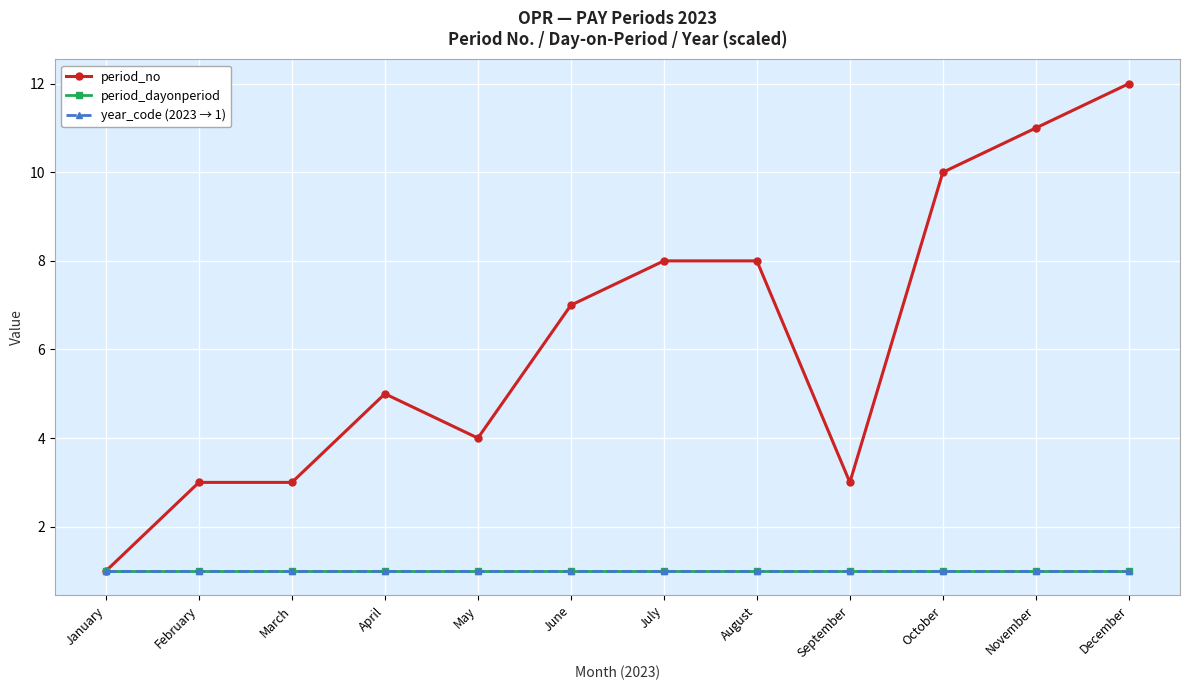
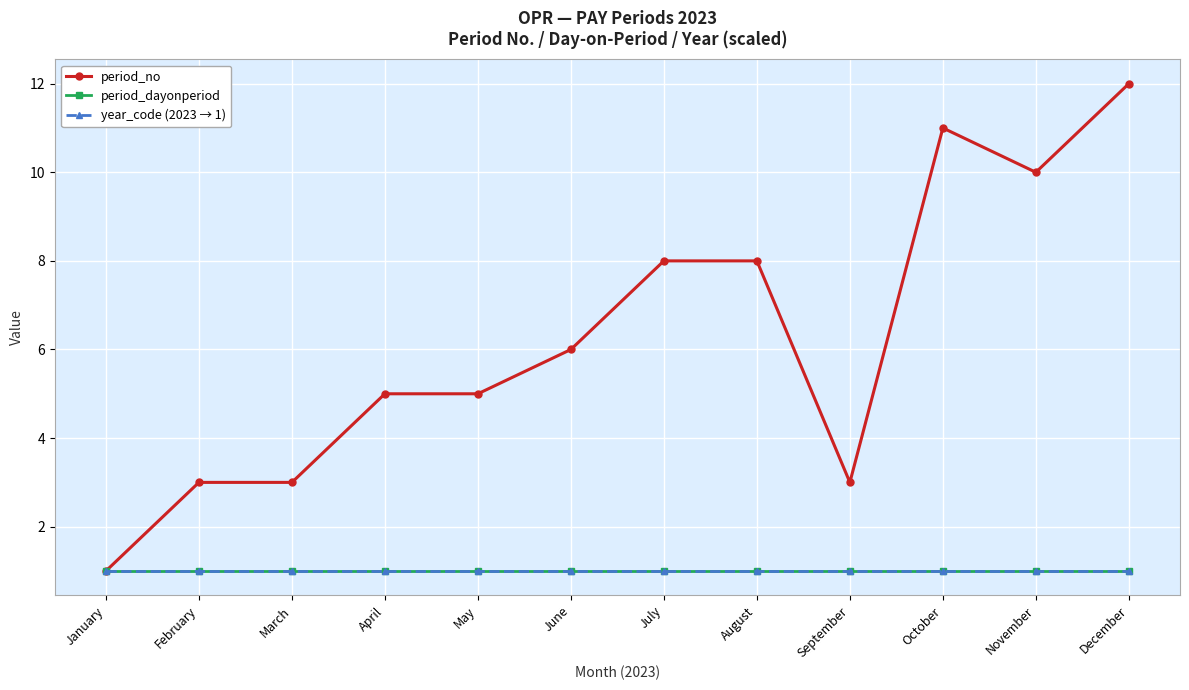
  {
    "period_no": {
      "February": 3,
      "March": 3,
      "April": 5,
-     "May": 4,
-     "June": 7,
+     "May": 5,
+     "June": 6,
      "July": 8,
      "August": 8,
      "September": 3,
-     "October": 10,
-     "November": 11,
+     "October": 11,
+     "November": 10,
      "December": 12
    },
    "year_code (2023 → 1)": {
      "February": 1,
      "March": 1,
      "April": 1,
      "May": 1,
      "June": 1,
      "July": 1,
      "August": 1,
      "September": 1,
      "October": 1,
      "November": 1,
      "December": 1
    }
  }
